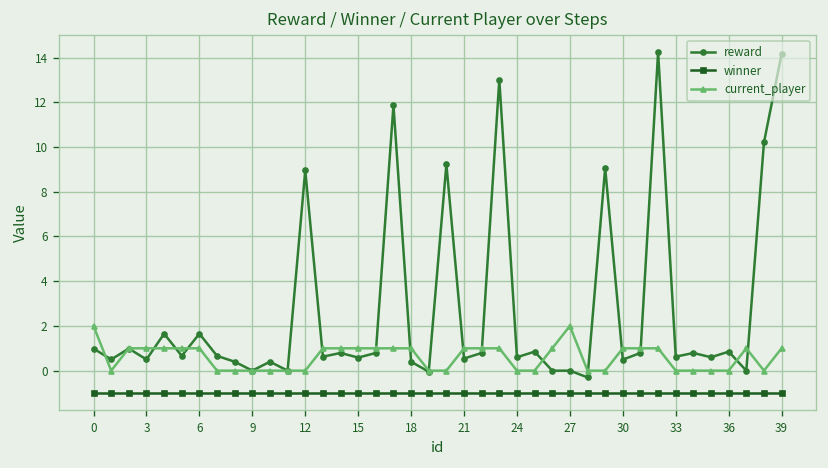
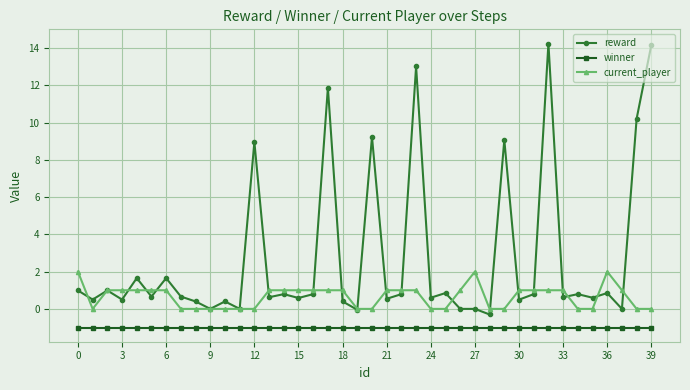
  {
    "current_player": {
      "0": 2,
      "3": 1,
      "6": 1,
      "12": 0,
      "15": 1,
      "18": 1,
      "21": 1,
      "24": 0,
      "27": 2,
      "30": 1,
-     "33": 0,
-     "36": 0,
-     "39": 1
+     "33": 1,
+     "36": 2,
+     "39": 0
    }
  }
